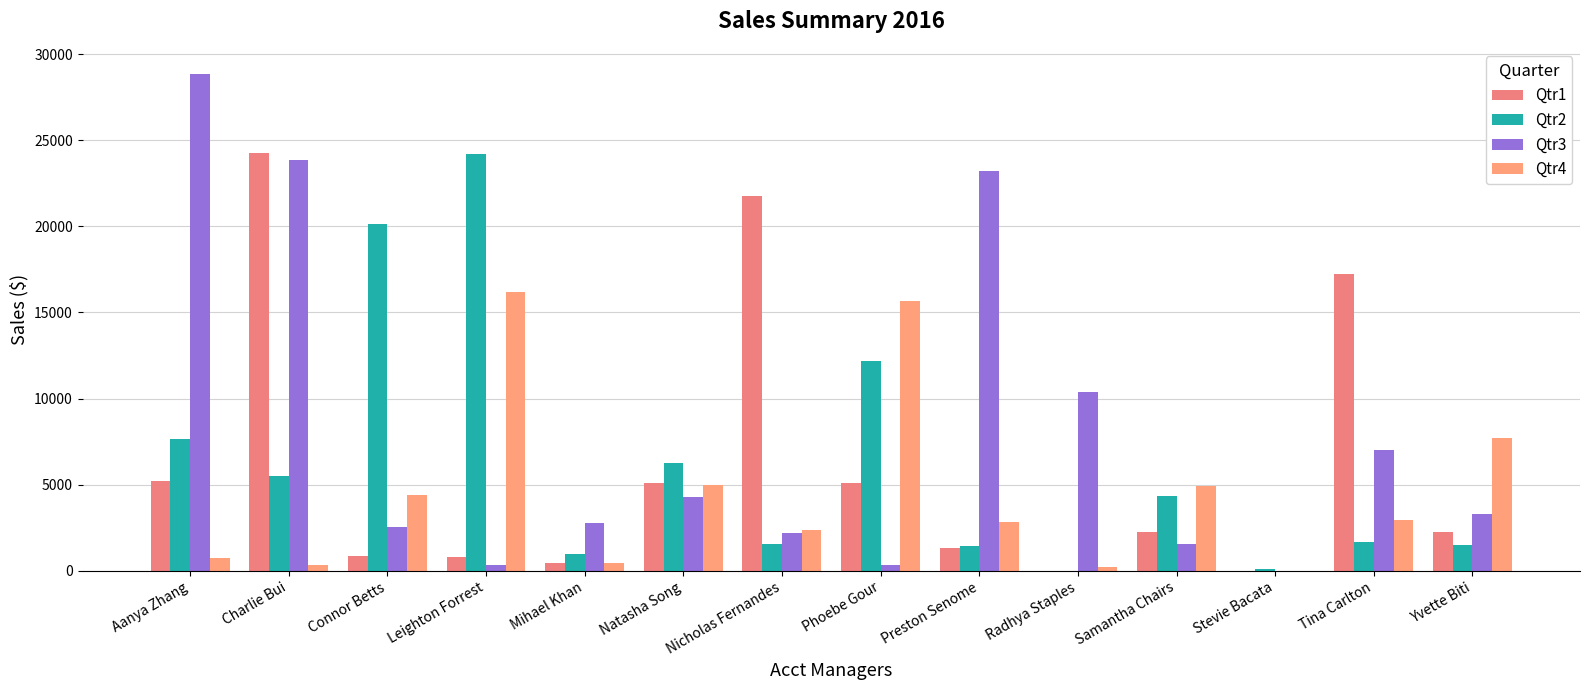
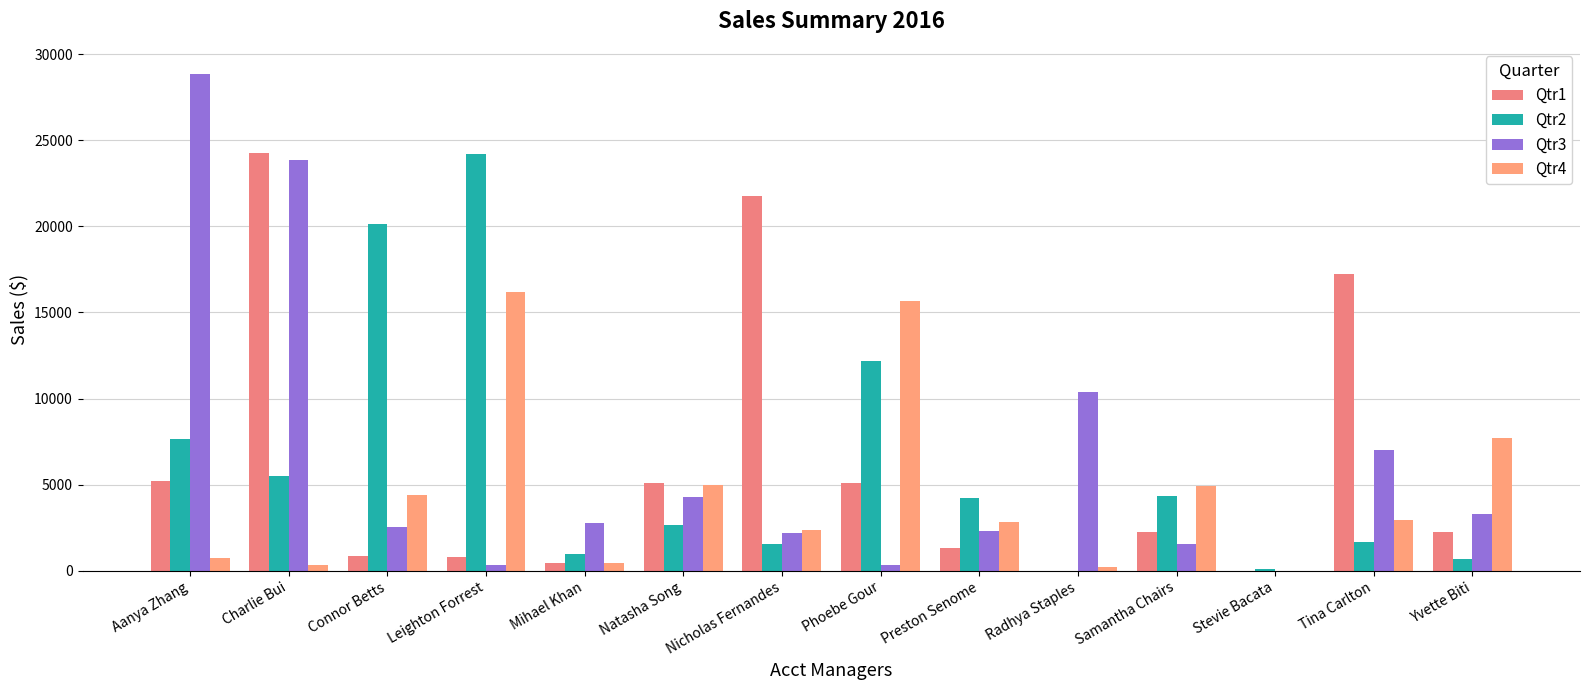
  {
    "Qtr2": {
      "Aanya Zhang": 7600,
      "Charlie Bui": 5500,
      "Connor Betts": 20100,
      "Leighton Forrest": 24200,
      "Mihael Khan": 1000,
-     "Natasha Song": 6300,
+     "Natasha Song": 2700,
      "Nicholas Fernandes": 1500,
      "Phoebe Gour": 12200,
-     "Preston Senome": 1400,
+     "Preston Senome": 4200,
      "Samantha Chairs": 4300,
      "Tina Carlton": 1700,
-     "Yvette Biti": 1500
+     "Yvette Biti": 700
    },
    "Qtr3": {
      "Aanya Zhang": 28900,
      "Charlie Bui": 23900,
      "Connor Betts": 2500,
      "Leighton Forrest": 300,
      "Mihael Khan": 2800,
      "Natasha Song": 4300,
      "Nicholas Fernandes": 2200,
      "Phoebe Gour": 400,
-     "Preston Senome": 23200,
+     "Preston Senome": 2300,
      "Radhya Staples": 10400,
      "Samantha Chairs": 1500,
      "Stevie Bacata": 0,
      "Tina Carlton": 7000,
      "Yvette Biti": 3300
    }
  }
